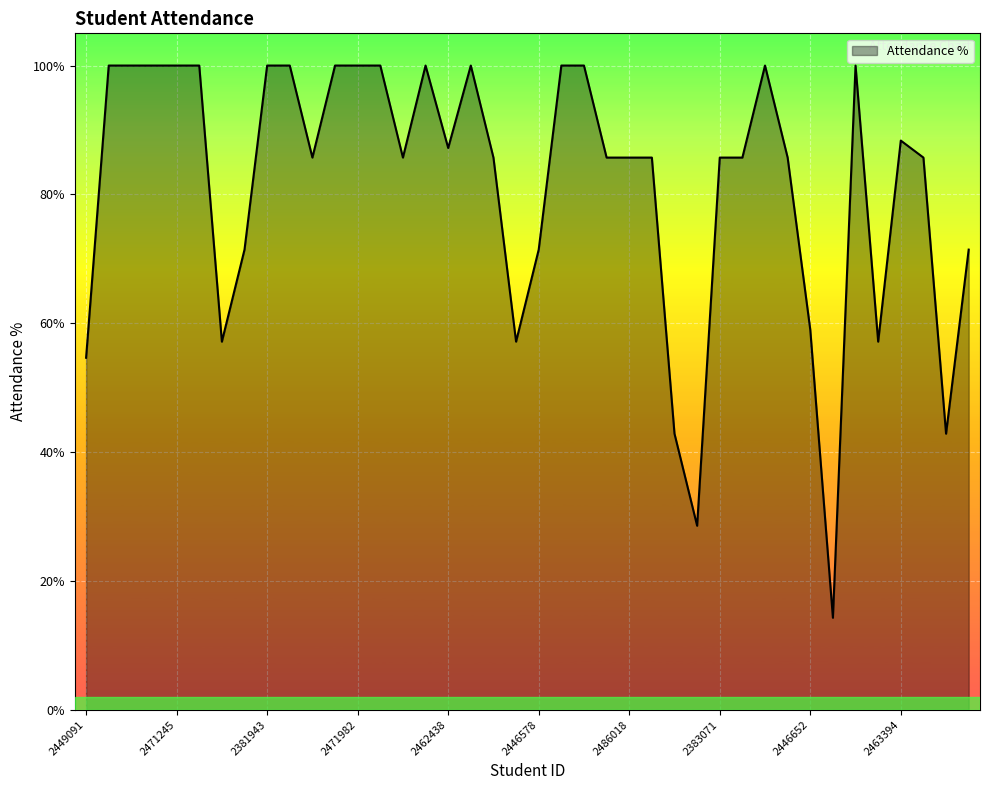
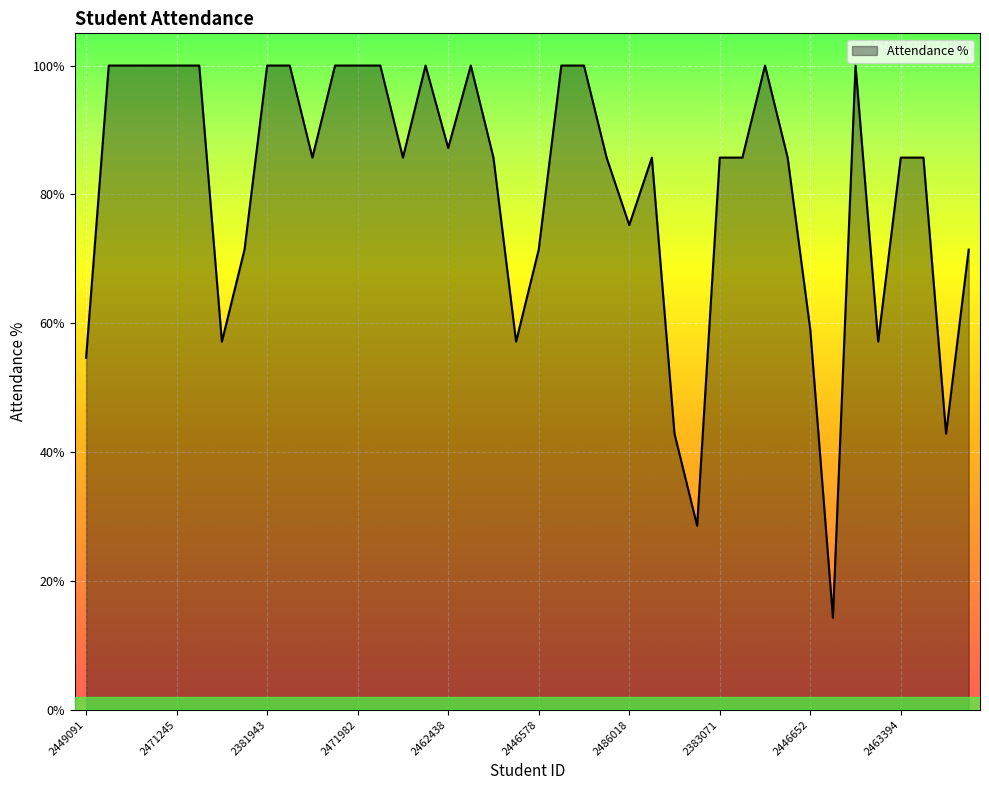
  {
    "2449091": "55%",
    "2471245": "100%",
    "2381943": "100%",
    "2471982": "100%",
    "2462438": "87%",
    "2446578": "71%",
-   "2486018": "86%",
+   "2486018": "75%",
    "2383071": "86%",
    "2446652": "59%",
-   "2463394": "88%"
+   "2463394": "86%"
  }
